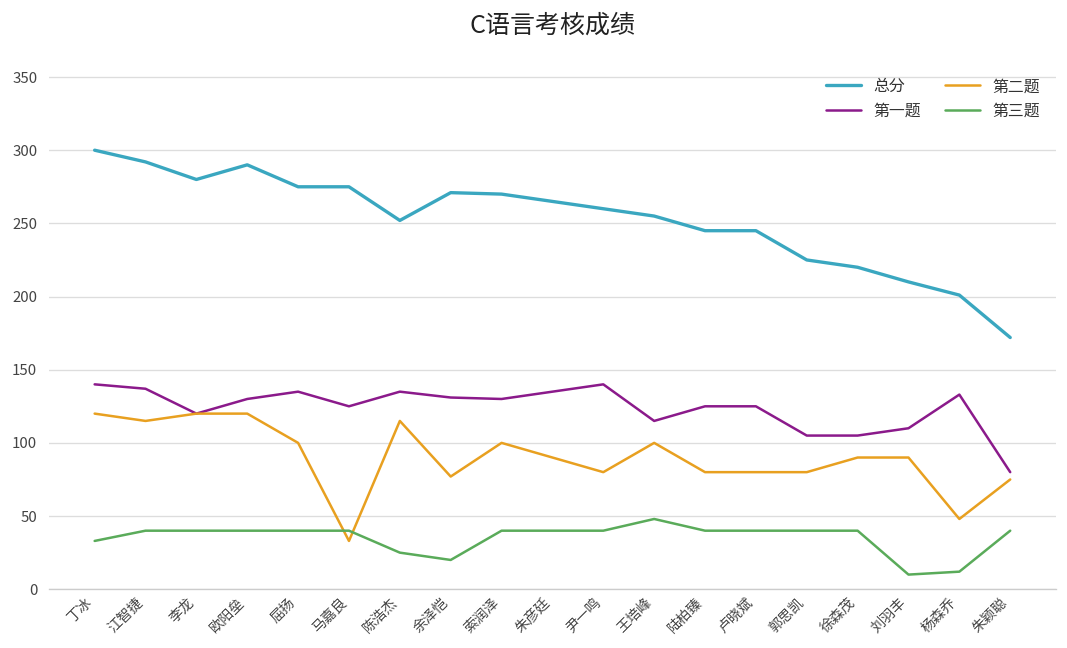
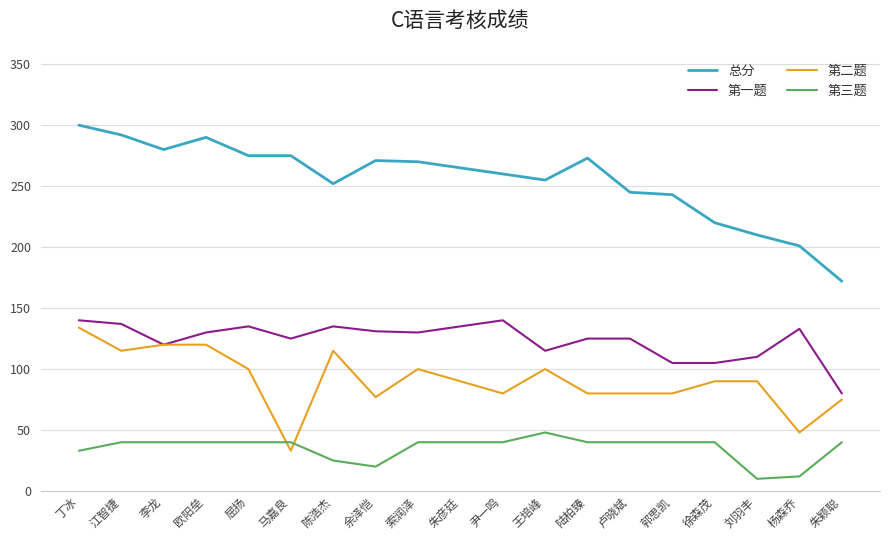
  {
    "总分": {
      "丁冰": 300,
      "江智捷": 292,
      "李龙": 280,
      "欧阳垒": 290,
      "屈扬": 275,
      "马嘉良": 275,
      "陈浩杰": 252,
      "余泽恺": 271,
      "索润泽": 270,
      "朱彦廷": 265,
      "尹一鸣": 260,
      "王培峰": 255,
-     "陆柏臻": 245,
+     "陆柏臻": 273,
      "卢晓斌": 245,
-     "郭思凯": 225,
+     "郭思凯": 243,
      "徐森茂": 220,
      "刘羽丰": 210,
      "杨森乔": 201,
      "朱颖聪": 172
    },
    "第一题": {
      "丁冰": 140,
      "江智捷": 137,
      "欧阳垒": 130,
      "屈扬": 135,
      "马嘉良": 125,
      "陈浩杰": 135,
      "余泽恺": 131,
      "索润泽": 130,
      "朱彦廷": 135,
      "尹一鸣": 140,
      "王培峰": 115,
      "陆柏臻": 125,
      "卢晓斌": 125,
      "郭思凯": 105,
      "徐森茂": 105,
      "刘羽丰": 110,
      "杨森乔": 133,
      "朱颖聪": 80
    },
    "第二题": {
-     "丁冰": 120,
+     "丁冰": 134,
      "江智捷": 115,
      "欧阳垒": 120,
      "屈扬": 100,
      "马嘉良": 33,
      "陈浩杰": 115,
      "余泽恺": 77,
      "索润泽": 100,
      "朱彦廷": 90,
      "尹一鸣": 80,
      "王培峰": 100,
      "陆柏臻": 80,
      "卢晓斌": 80,
      "郭思凯": 80,
      "徐森茂": 90,
      "刘羽丰": 90,
      "杨森乔": 48,
      "朱颖聪": 75
    },
    "第三题": {
      "丁冰": 33,
      "江智捷": 40,
      "李龙": 40,
      "欧阳垒": 40,
      "屈扬": 40,
      "马嘉良": 40,
      "陈浩杰": 25,
      "余泽恺": 20,
      "索润泽": 40,
      "朱彦廷": 40,
      "尹一鸣": 40,
      "王培峰": 48,
      "陆柏臻": 40,
      "卢晓斌": 40,
      "郭思凯": 40,
      "徐森茂": 40,
      "刘羽丰": 10,
      "杨森乔": 12,
      "朱颖聪": 40
    }
  }
